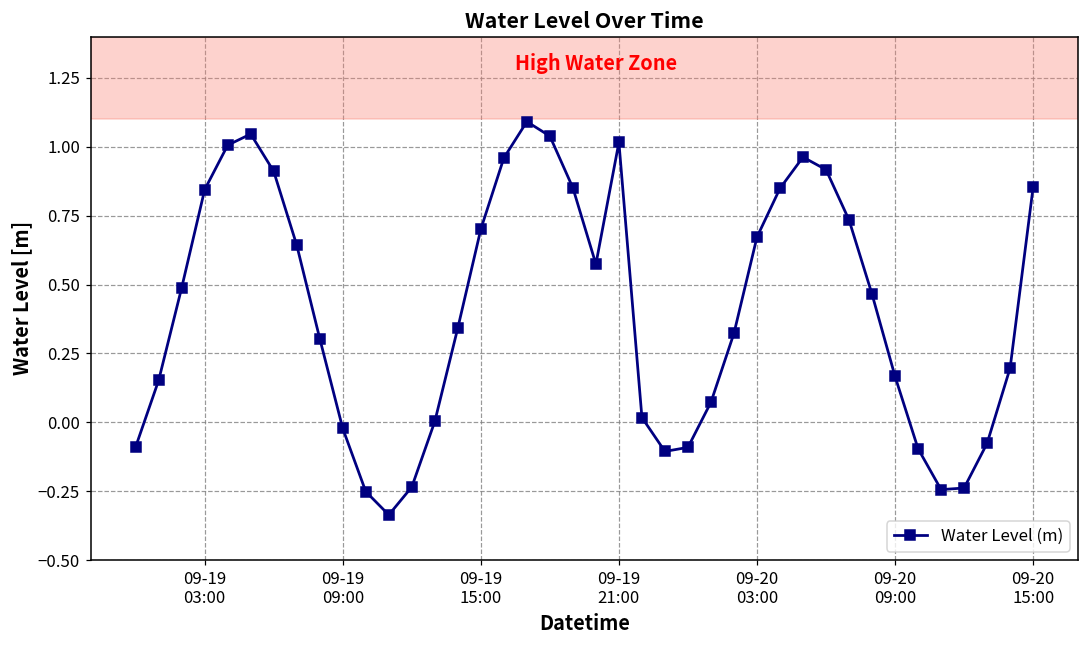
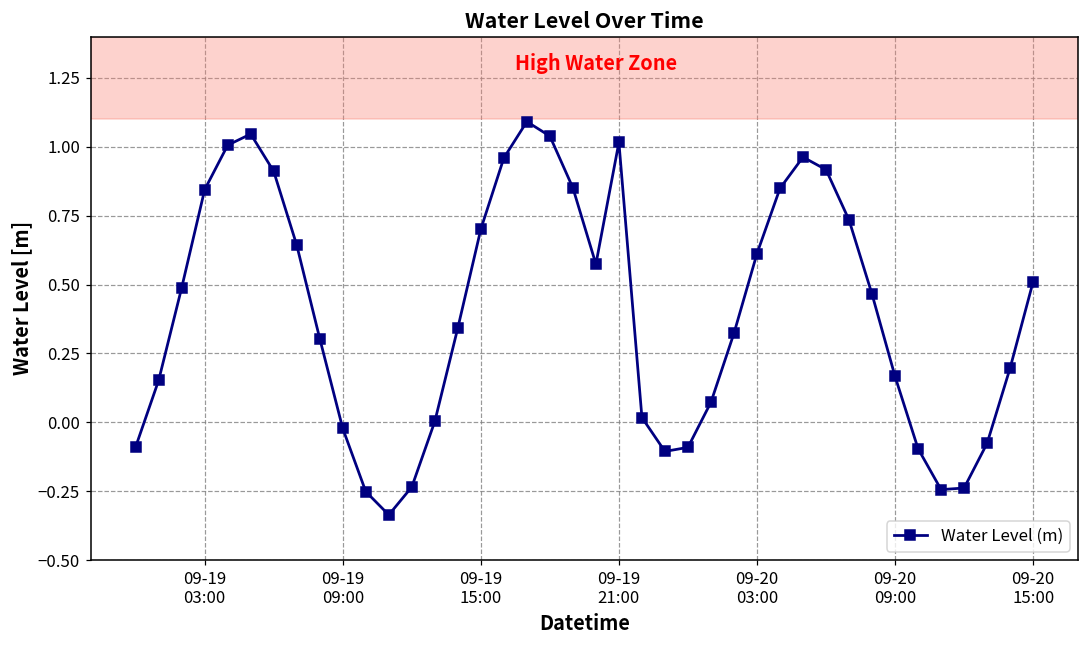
  {
    "09-19 03:00": 0.84,
    "09-19 09:00": -0.02,
    "09-19 15:00": 0.70,
    "09-19 21:00": 1.02,
-   "09-20 03:00": 0.67,
+   "09-20 03:00": 0.61,
    "09-20 09:00": 0.17,
-   "09-20 15:00": 0.85
+   "09-20 15:00": 0.51
  }
